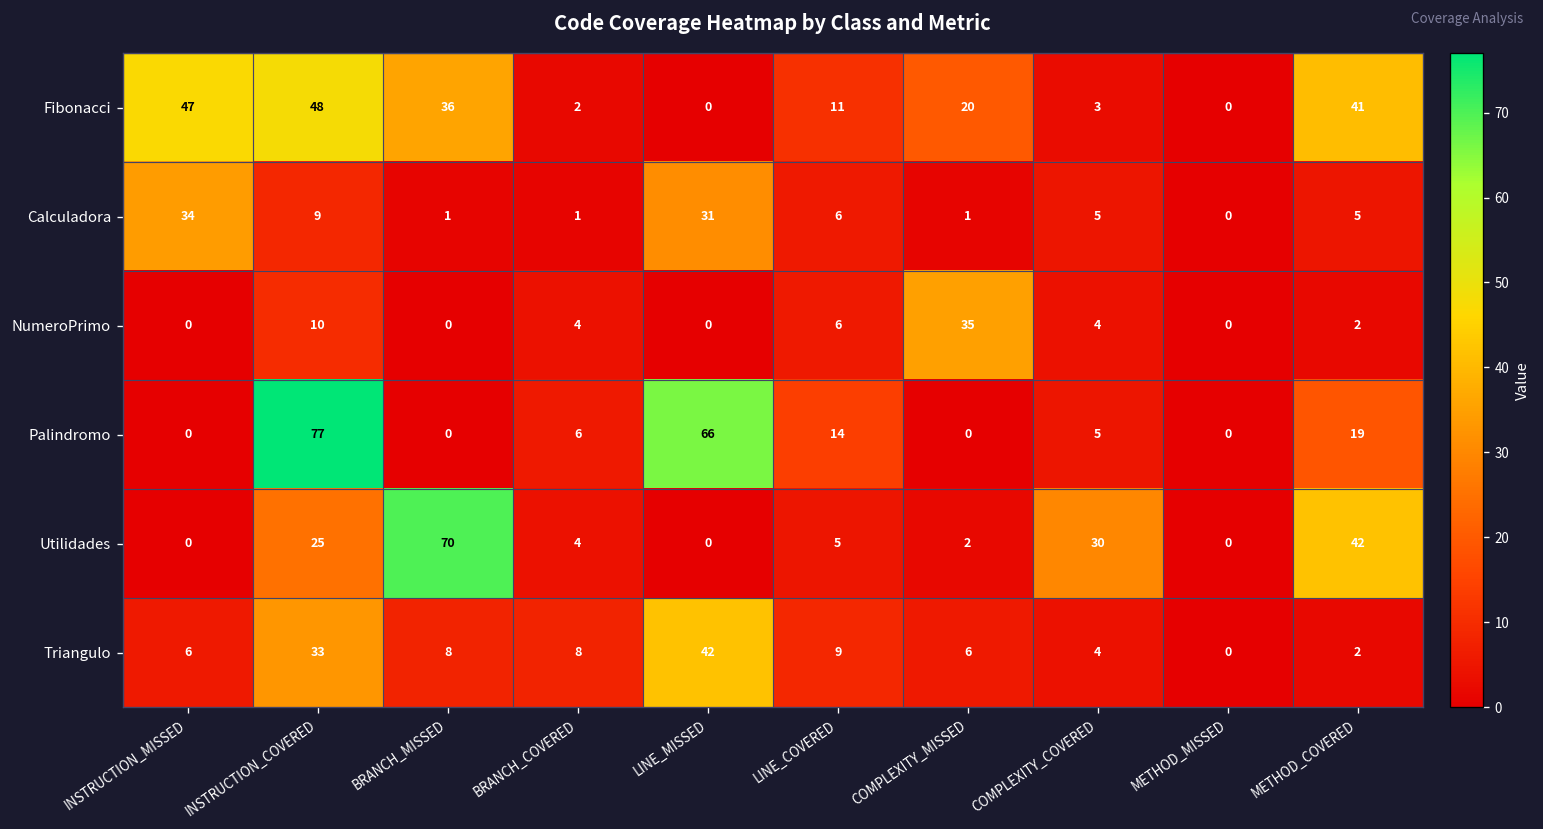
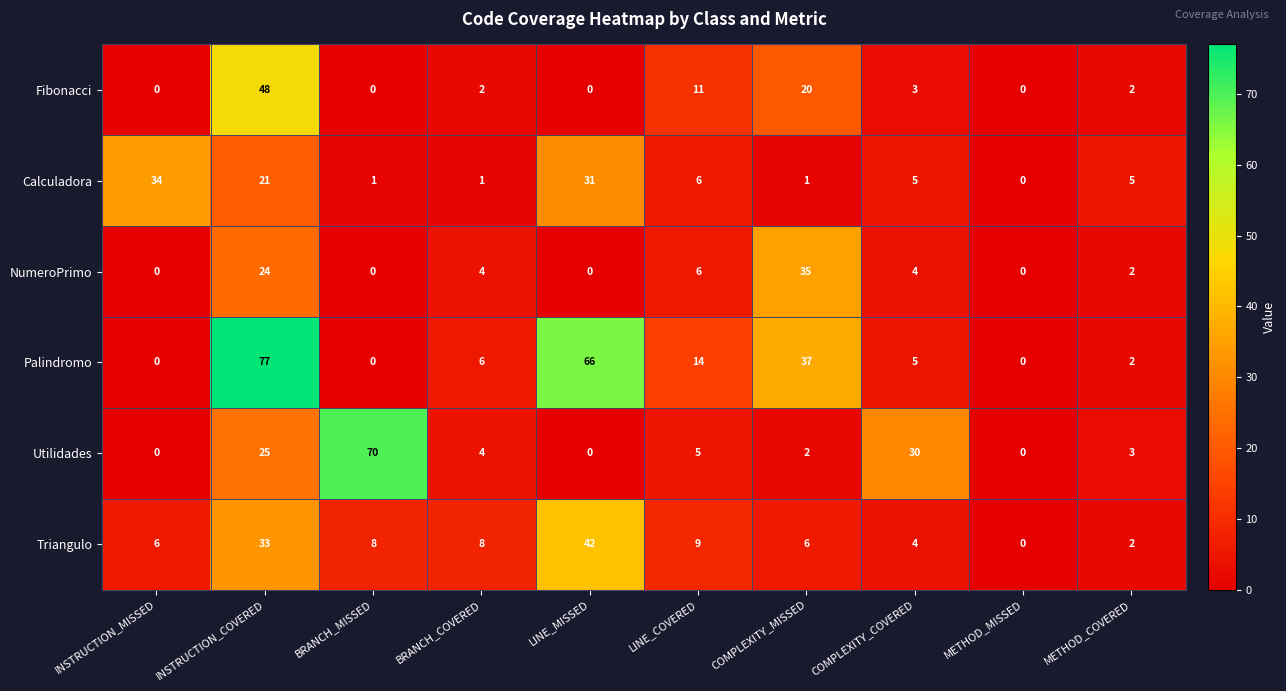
  {
    "Fibonacci": {
-     "INSTRUCTION_MISSED": 47,
+     "INSTRUCTION_MISSED": 0,
      "INSTRUCTION_COVERED": 48,
-     "BRANCH_MISSED": 36,
+     "BRANCH_MISSED": 0,
      "BRANCH_COVERED": 2,
      "LINE_MISSED": 0,
      "LINE_COVERED": 11,
      "COMPLEXITY_MISSED": 20,
      "COMPLEXITY_COVERED": 3,
      "METHOD_MISSED": 0,
-     "METHOD_COVERED": 41
+     "METHOD_COVERED": 2
    },
    "Calculadora": {
      "INSTRUCTION_MISSED": 34,
-     "INSTRUCTION_COVERED": 9,
+     "INSTRUCTION_COVERED": 21,
      "BRANCH_MISSED": 1,
      "BRANCH_COVERED": 1,
      "LINE_MISSED": 31,
      "LINE_COVERED": 6,
      "COMPLEXITY_MISSED": 1,
      "COMPLEXITY_COVERED": 5,
      "METHOD_MISSED": 0,
      "METHOD_COVERED": 5
    },
    "NumeroPrimo": {
      "INSTRUCTION_MISSED": 0,
-     "INSTRUCTION_COVERED": 10,
+     "INSTRUCTION_COVERED": 24,
      "BRANCH_MISSED": 0,
      "BRANCH_COVERED": 4,
      "LINE_MISSED": 0,
      "LINE_COVERED": 6,
      "COMPLEXITY_MISSED": 35,
      "COMPLEXITY_COVERED": 4,
      "METHOD_MISSED": 0,
      "METHOD_COVERED": 2
    },
    "Palindromo": {
      "INSTRUCTION_MISSED": 0,
      "INSTRUCTION_COVERED": 77,
      "BRANCH_MISSED": 0,
      "BRANCH_COVERED": 6,
      "LINE_MISSED": 66,
      "LINE_COVERED": 14,
-     "COMPLEXITY_MISSED": 0,
+     "COMPLEXITY_MISSED": 37,
      "COMPLEXITY_COVERED": 5,
      "METHOD_MISSED": 0,
-     "METHOD_COVERED": 19
+     "METHOD_COVERED": 2
    },
    "Utilidades": {
      "INSTRUCTION_MISSED": 0,
      "INSTRUCTION_COVERED": 25,
      "BRANCH_MISSED": 70,
      "BRANCH_COVERED": 4,
      "LINE_MISSED": 0,
      "LINE_COVERED": 5,
      "COMPLEXITY_MISSED": 2,
      "COMPLEXITY_COVERED": 30,
      "METHOD_MISSED": 0,
-     "METHOD_COVERED": 42
+     "METHOD_COVERED": 3
    },
    "Triangulo": {
      "INSTRUCTION_MISSED": 6,
      "INSTRUCTION_COVERED": 33,
      "BRANCH_MISSED": 8,
      "BRANCH_COVERED": 8,
      "LINE_MISSED": 42,
      "LINE_COVERED": 9,
      "COMPLEXITY_MISSED": 6,
      "COMPLEXITY_COVERED": 4,
      "METHOD_MISSED": 0,
      "METHOD_COVERED": 2
    }
  }
